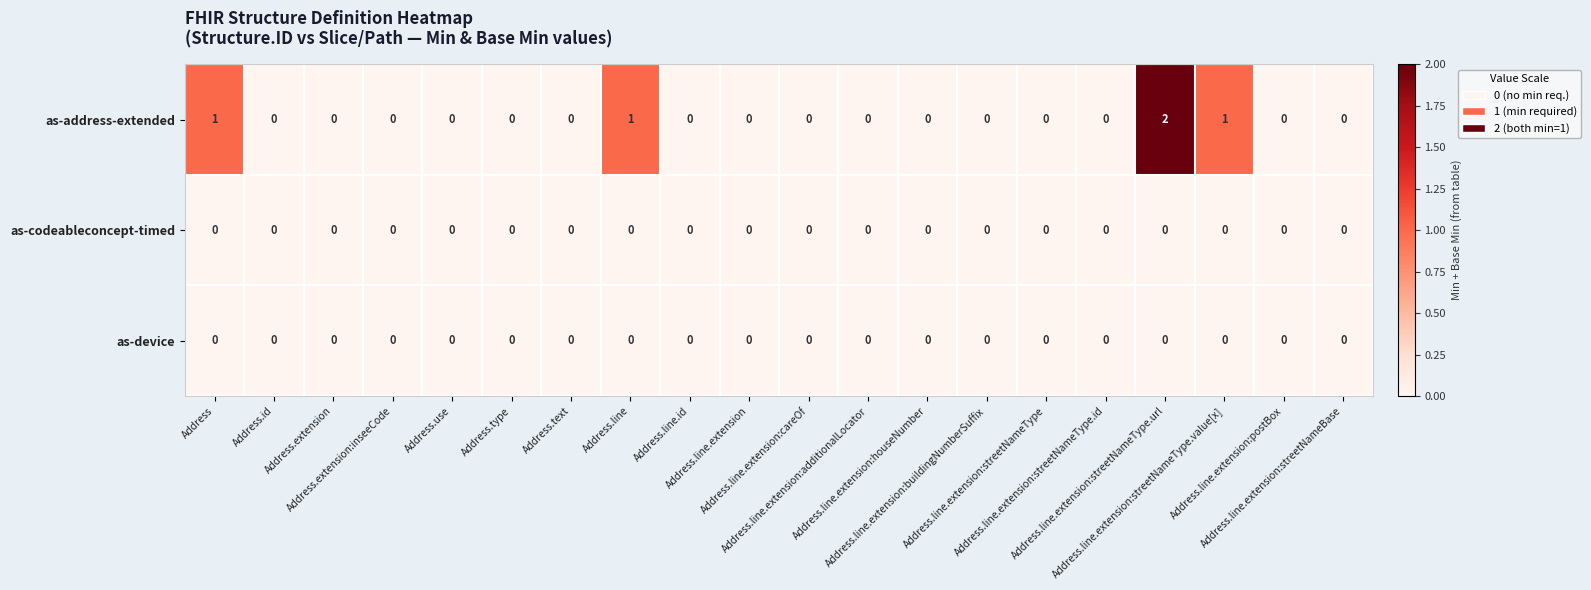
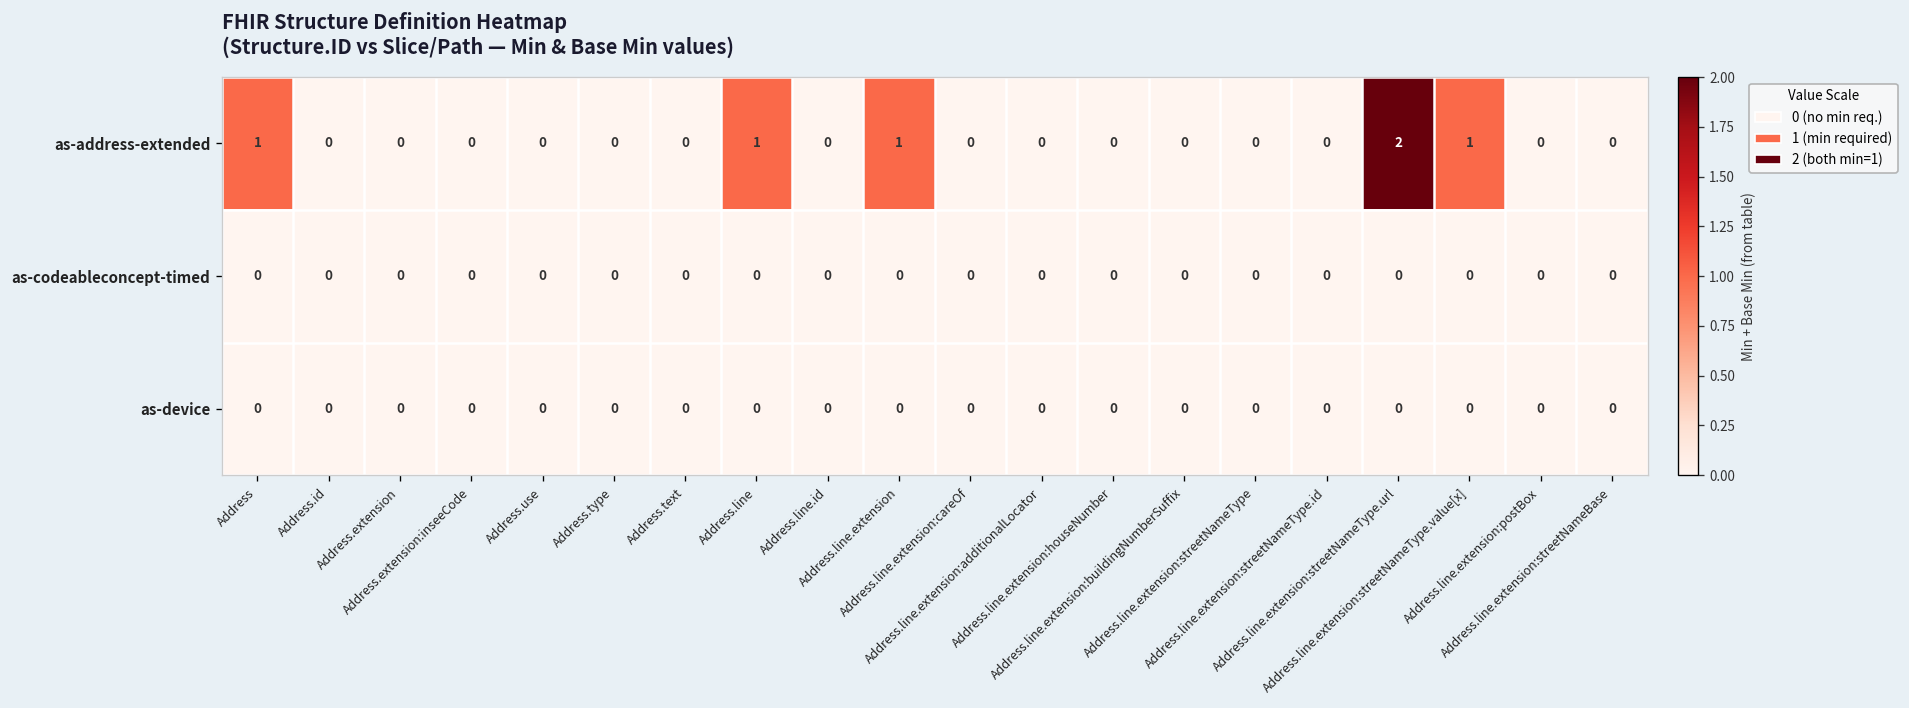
  {
    "as-address-extended": {
      "Address": 1,
      "Address.id": 0,
      "Address.extension": 0,
      "Address.extension:inseeCode": 0,
      "Address.use": 0,
      "Address.type": 0,
      "Address.text": 0,
      "Address.line": 1,
      "Address.line.id": 0,
-     "Address.line.extension": 0,
+     "Address.line.extension": 1,
      "Address.line.extension:careOf": 0,
      "Address.line.extension:additionalLocator": 0,
      "Address.line.extension:houseNumber": 0,
      "Address.line.extension:buildingNumberSuffix": 0,
      "Address.line.extension:streetNameType": 0,
      "Address.line.extension:streetNameType.id": 0,
      "Address.line.extension:streetNameType.url": 2,
      "Address.line.extension:streetNameType.value[x]": 1,
      "Address.line.extension:postBox": 0,
      "Address.line.extension:streetNameBase": 0
    },
    "as-codeableconcept-timed": {
      "Address": 0,
      "Address.id": 0,
      "Address.extension": 0,
      "Address.extension:inseeCode": 0,
      "Address.use": 0,
      "Address.type": 0,
      "Address.text": 0,
      "Address.line": 0,
      "Address.line.id": 0,
      "Address.line.extension": 0,
      "Address.line.extension:careOf": 0,
      "Address.line.extension:additionalLocator": 0,
      "Address.line.extension:houseNumber": 0,
      "Address.line.extension:buildingNumberSuffix": 0,
      "Address.line.extension:streetNameType": 0,
      "Address.line.extension:streetNameType.id": 0,
      "Address.line.extension:streetNameType.url": 0,
      "Address.line.extension:streetNameType.value[x]": 0,
      "Address.line.extension:postBox": 0,
      "Address.line.extension:streetNameBase": 0
    },
    "as-device": {
      "Address": 0,
      "Address.id": 0,
      "Address.extension": 0,
      "Address.extension:inseeCode": 0,
      "Address.use": 0,
      "Address.type": 0,
      "Address.text": 0,
      "Address.line": 0,
      "Address.line.id": 0,
      "Address.line.extension": 0,
      "Address.line.extension:careOf": 0,
      "Address.line.extension:additionalLocator": 0,
      "Address.line.extension:houseNumber": 0,
      "Address.line.extension:buildingNumberSuffix": 0,
      "Address.line.extension:streetNameType": 0,
      "Address.line.extension:streetNameType.id": 0,
      "Address.line.extension:streetNameType.url": 0,
      "Address.line.extension:streetNameType.value[x]": 0,
      "Address.line.extension:postBox": 0,
      "Address.line.extension:streetNameBase": 0
    }
  }
